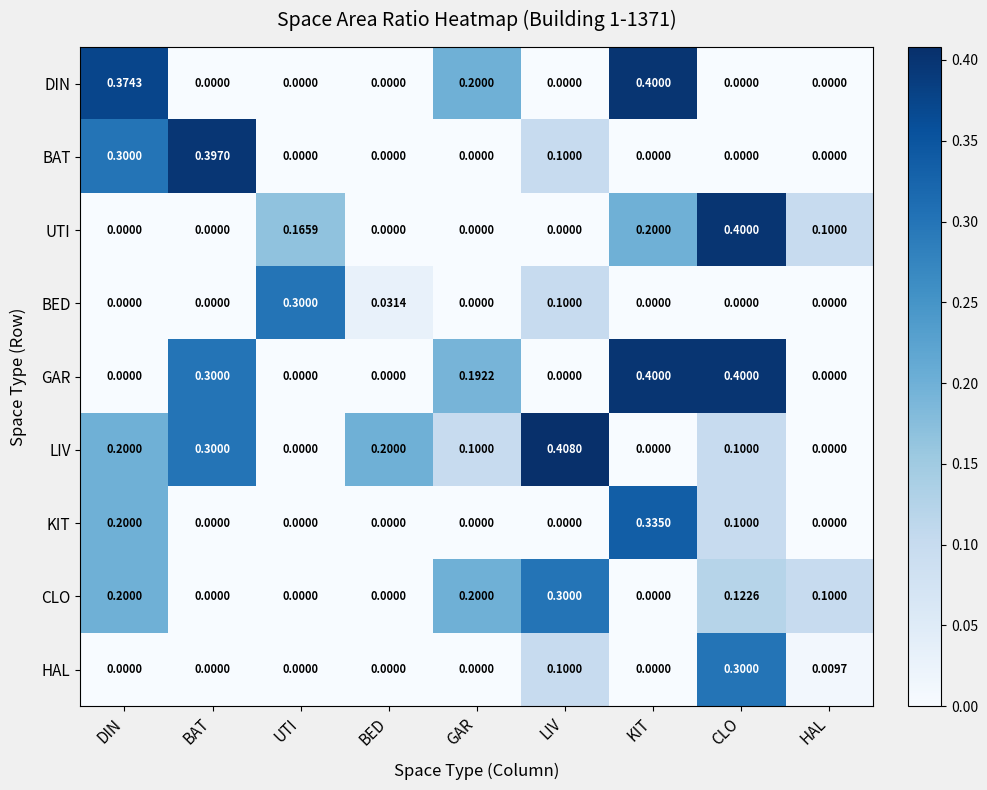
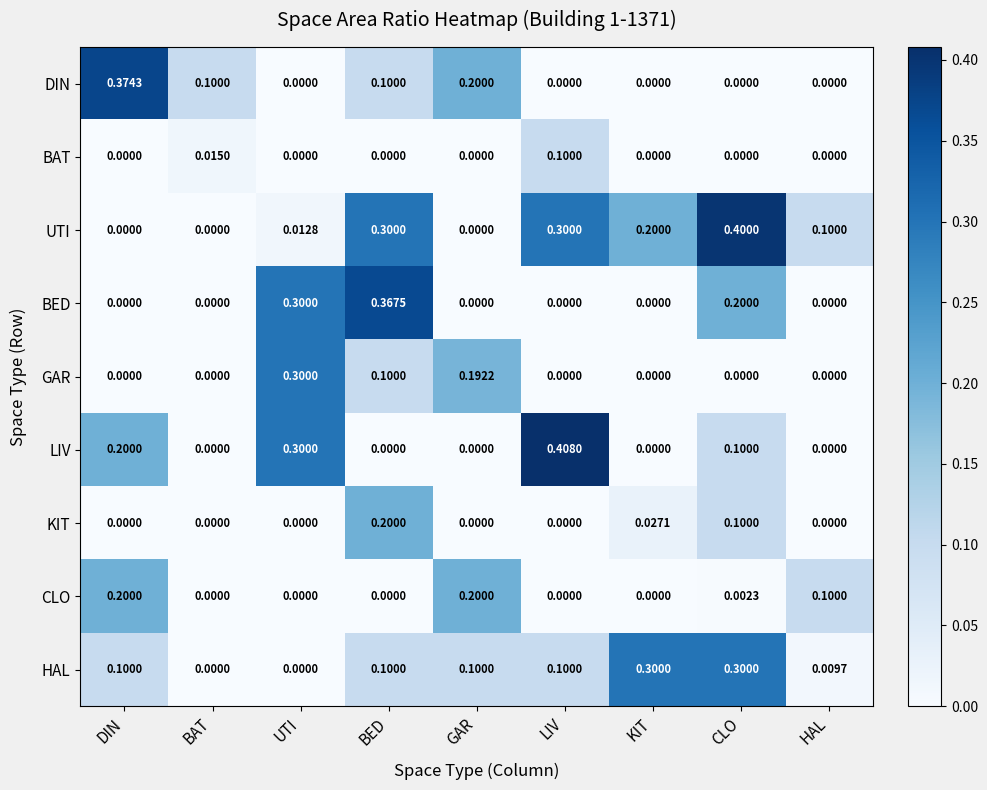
  {
    "DIN": {
      "DIN": 0.3743,
-     "BAT": 0.0000,
+     "BAT": 0.1000,
      "UTI": 0.0000,
-     "BED": 0.0000,
+     "BED": 0.1000,
      "GAR": 0.2000,
      "LIV": 0.0000,
-     "KIT": 0.4000,
+     "KIT": 0.0000,
      "CLO": 0.0000,
      "HAL": 0.0000
    },
    "BAT": {
-     "DIN": 0.3000,
-     "BAT": 0.3970,
+     "DIN": 0.0000,
+     "BAT": 0.0150,
      "UTI": 0.0000,
      "BED": 0.0000,
      "GAR": 0.0000,
      "LIV": 0.1000,
      "KIT": 0.0000,
      "CLO": 0.0000,
      "HAL": 0.0000
    },
    "UTI": {
      "DIN": 0.0000,
      "BAT": 0.0000,
-     "UTI": 0.1659,
-     "BED": 0.0000,
+     "UTI": 0.0128,
+     "BED": 0.3000,
      "GAR": 0.0000,
-     "LIV": 0.0000,
+     "LIV": 0.3000,
      "KIT": 0.2000,
      "CLO": 0.4000,
      "HAL": 0.1000
    },
    "BED": {
      "DIN": 0.0000,
      "BAT": 0.0000,
      "UTI": 0.3000,
-     "BED": 0.0314,
+     "BED": 0.3675,
      "GAR": 0.0000,
-     "LIV": 0.1000,
+     "LIV": 0.0000,
      "KIT": 0.0000,
-     "CLO": 0.0000,
+     "CLO": 0.2000,
      "HAL": 0.0000
    },
    "GAR": {
      "DIN": 0.0000,
-     "BAT": 0.3000,
-     "UTI": 0.0000,
-     "BED": 0.0000,
+     "BAT": 0.0000,
+     "UTI": 0.3000,
+     "BED": 0.1000,
      "GAR": 0.1922,
      "LIV": 0.0000,
-     "KIT": 0.4000,
-     "CLO": 0.4000,
+     "KIT": 0.0000,
+     "CLO": 0.0000,
      "HAL": 0.0000
    },
    "LIV": {
      "DIN": 0.2000,
-     "BAT": 0.3000,
-     "UTI": 0.0000,
-     "BED": 0.2000,
-     "GAR": 0.1000,
+     "BAT": 0.0000,
+     "UTI": 0.3000,
+     "BED": 0.0000,
+     "GAR": 0.0000,
      "LIV": 0.4080,
      "KIT": 0.0000,
      "CLO": 0.1000,
      "HAL": 0.0000
    },
    "KIT": {
-     "DIN": 0.2000,
+     "DIN": 0.0000,
      "BAT": 0.0000,
      "UTI": 0.0000,
-     "BED": 0.0000,
+     "BED": 0.2000,
      "GAR": 0.0000,
      "LIV": 0.0000,
-     "KIT": 0.3350,
+     "KIT": 0.0271,
      "CLO": 0.1000,
      "HAL": 0.0000
    },
    "CLO": {
      "DIN": 0.2000,
      "BAT": 0.0000,
      "UTI": 0.0000,
      "BED": 0.0000,
      "GAR": 0.2000,
-     "LIV": 0.3000,
+     "LIV": 0.0000,
      "KIT": 0.0000,
-     "CLO": 0.1226,
+     "CLO": 0.0023,
      "HAL": 0.1000
    },
    "HAL": {
-     "DIN": 0.0000,
+     "DIN": 0.1000,
      "BAT": 0.0000,
      "UTI": 0.0000,
-     "BED": 0.0000,
-     "GAR": 0.0000,
+     "BED": 0.1000,
+     "GAR": 0.1000,
      "LIV": 0.1000,
-     "KIT": 0.0000,
+     "KIT": 0.3000,
      "CLO": 0.3000,
      "HAL": 0.0097
    }
  }
